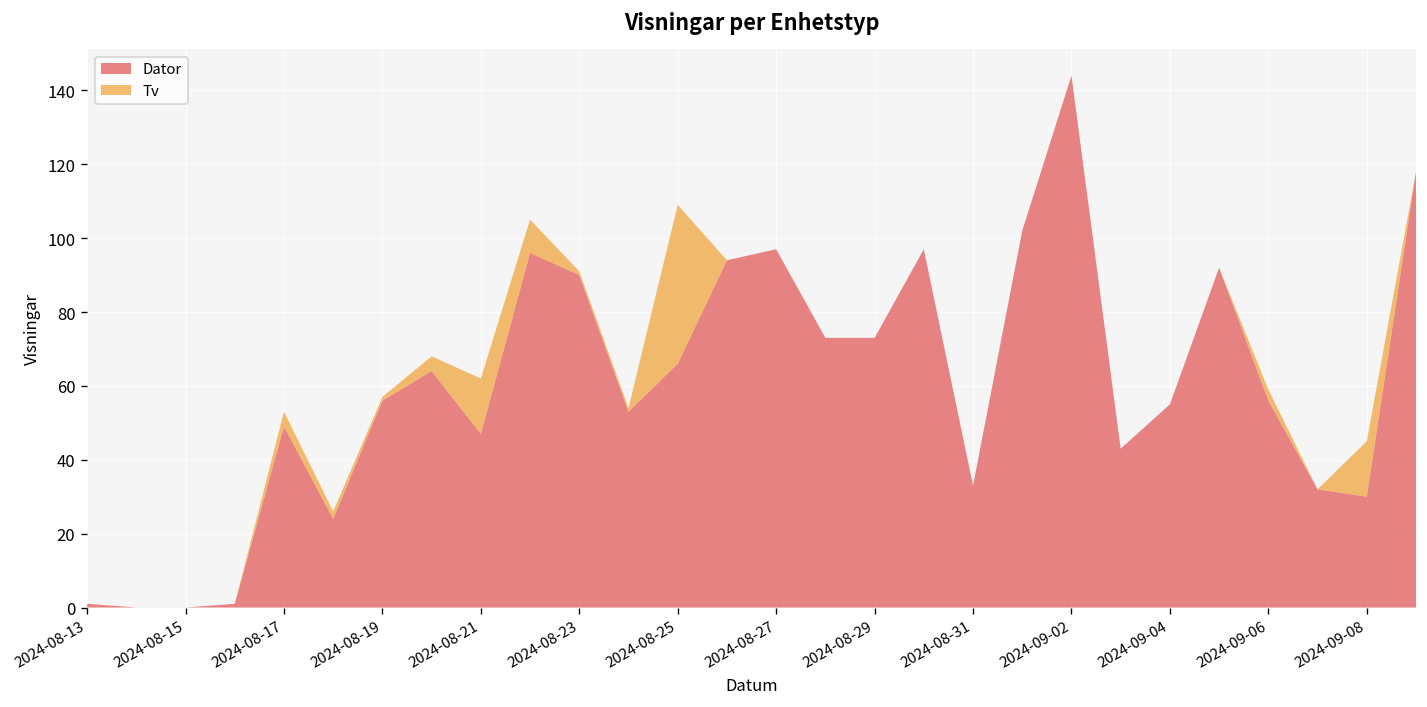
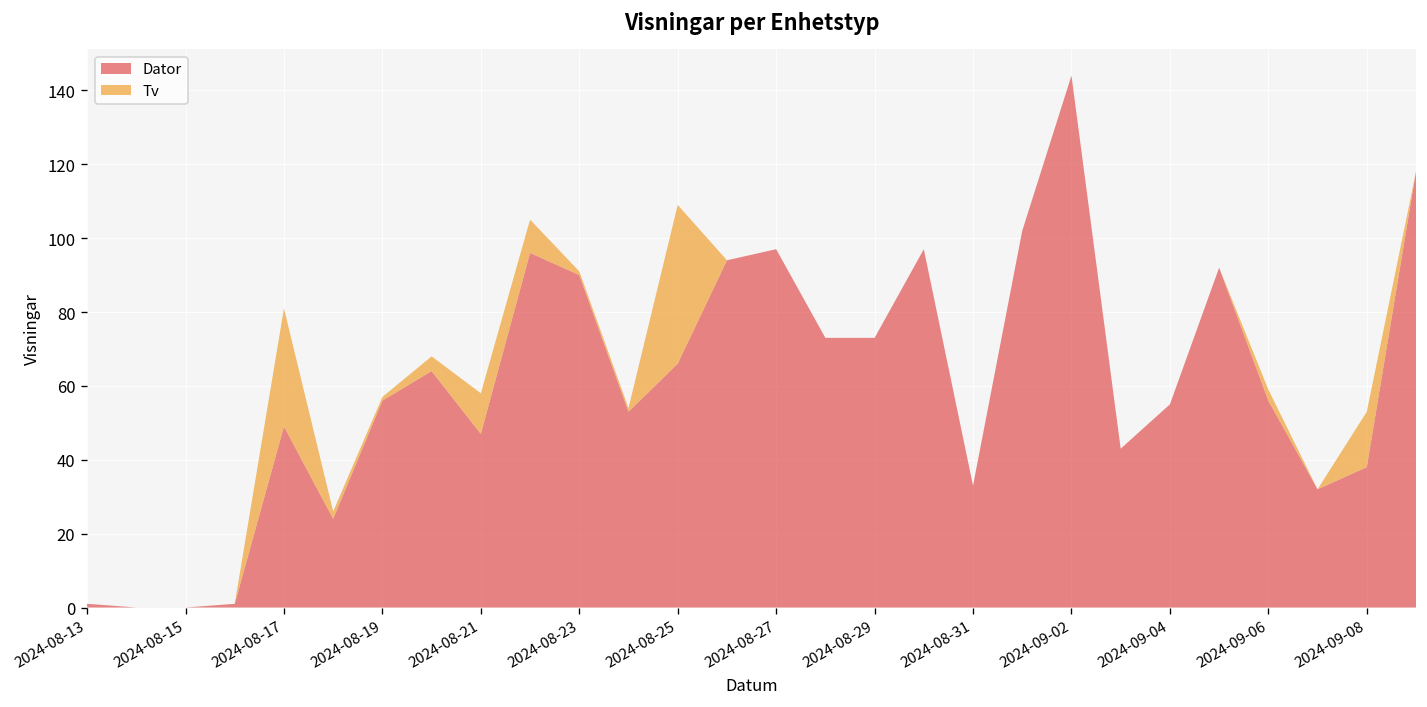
  {
    "Dator": {
      "2024-08-17": 49,
      "2024-08-19": 56,
      "2024-08-21": 47,
      "2024-08-23": 90,
      "2024-08-25": 66,
      "2024-09-06": 56,
-     "2024-09-08": 30
+     "2024-09-08": 38
    },
    "Tv": {
-     "2024-08-17": 4,
+     "2024-08-17": 32,
      "2024-08-19": 1,
-     "2024-08-21": 15,
+     "2024-08-21": 11,
      "2024-08-23": 1,
      "2024-08-25": 43,
      "2024-09-06": 3,
      "2024-09-08": 15
    }
  }
